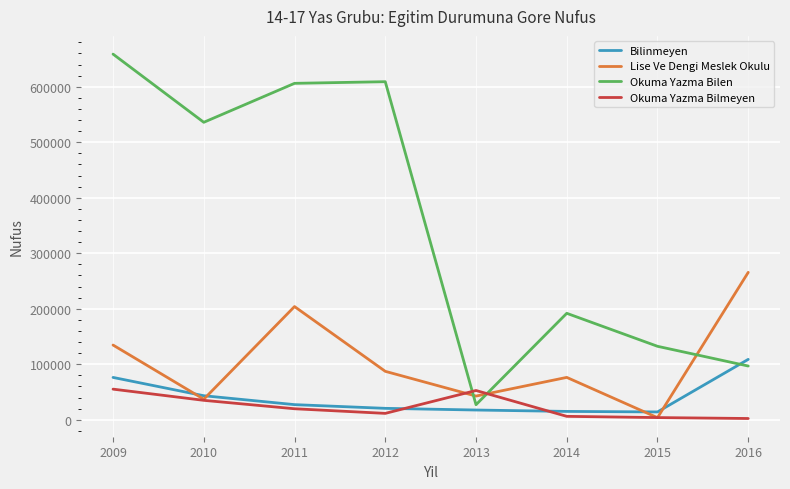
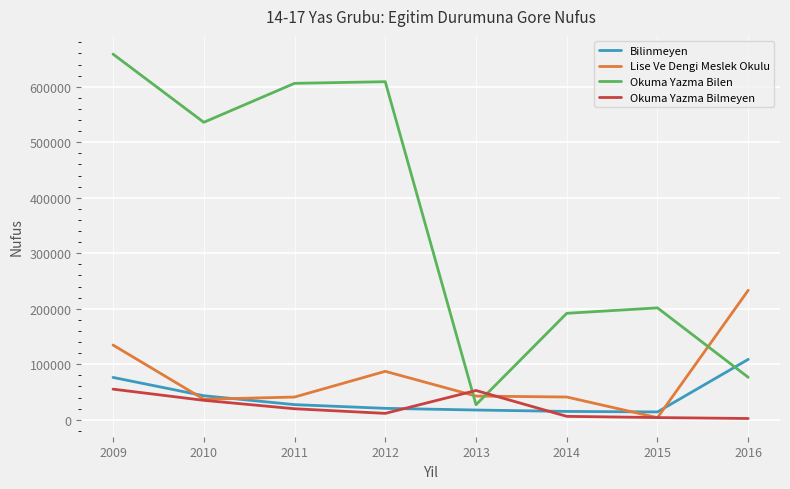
  {
    "Bilinmeyen": {
      "2009": 80000,
      "2010": 40000,
      "2011": 30000,
      "2012": 20000,
      "2013": 20000,
      "2014": 20000,
      "2015": 10000,
      "2016": 110000
    },
    "Lise Ve Dengi Meslek Okulu": {
      "2009": 130000,
-     "2011": 200000,
+     "2011": 40000,
      "2012": 90000,
      "2013": 40000,
-     "2014": 80000,
-     "2016": 270000
+     "2014": 40000,
+     "2016": 230000
    },
    "Okuma Yazma Bilen": {
      "2009": 660000,
      "2010": 540000,
      "2011": 610000,
      "2012": 610000,
      "2013": 30000,
      "2014": 190000,
-     "2015": 130000,
-     "2016": 100000
+     "2015": 200000,
+     "2016": 80000
    },
    "Okuma Yazma Bilmeyen": {
      "2009": 60000,
      "2011": 20000,
      "2012": 10000,
      "2013": 50000,
      "2014": 10000,
      "2016": 0
    }
  }
